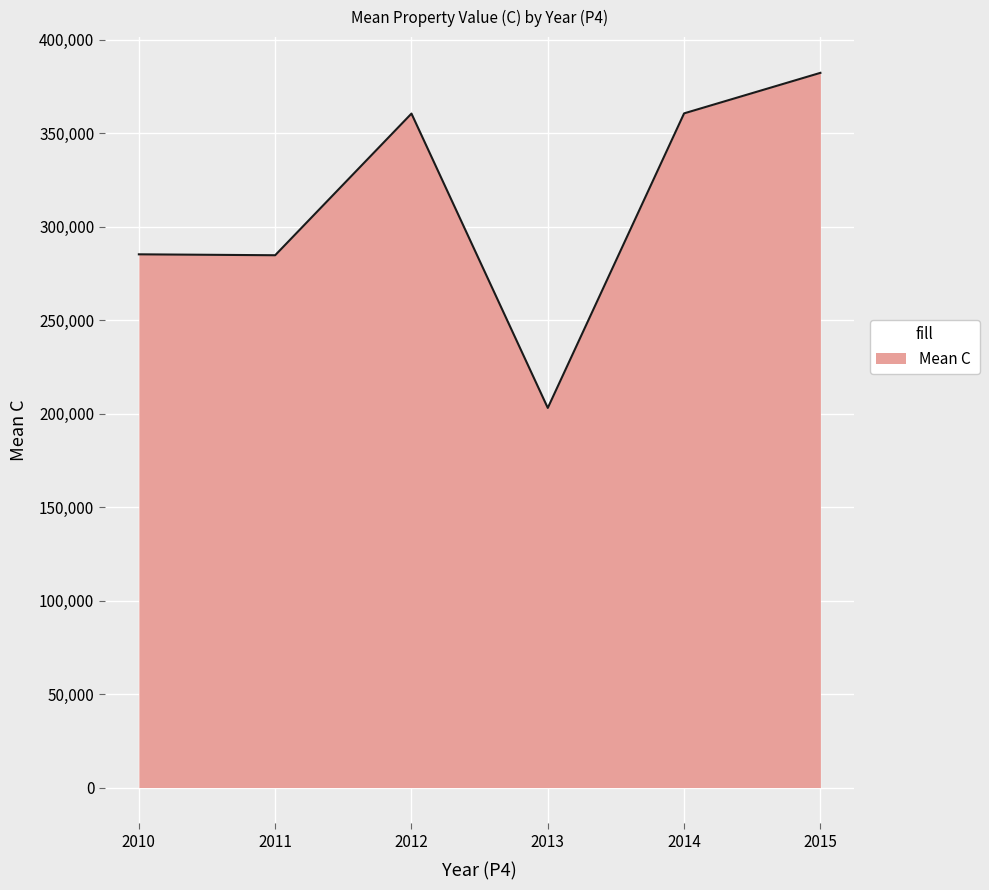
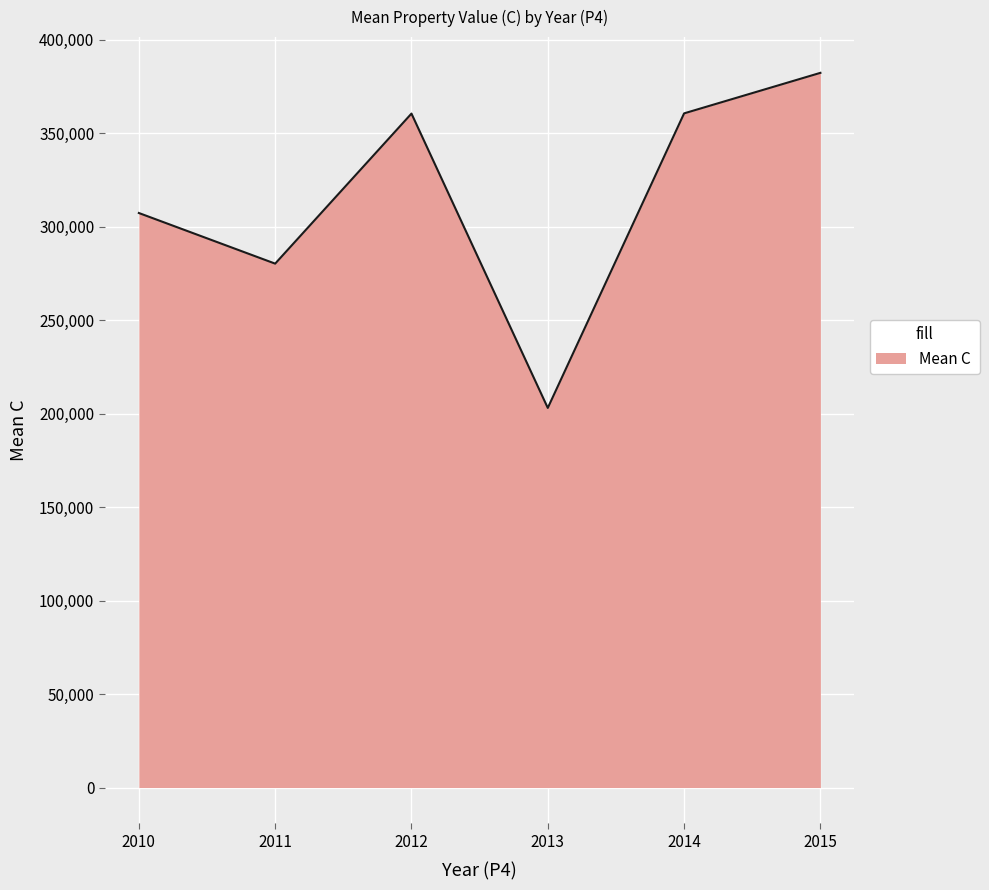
  {
-   "2010": "285,000",
-   "2011": "285,000",
+   "2010": "307,000",
+   "2011": "280,000",
    "2012": "360,000",
    "2013": "203,000",
    "2014": "361,000",
    "2015": "382,000"
  }
